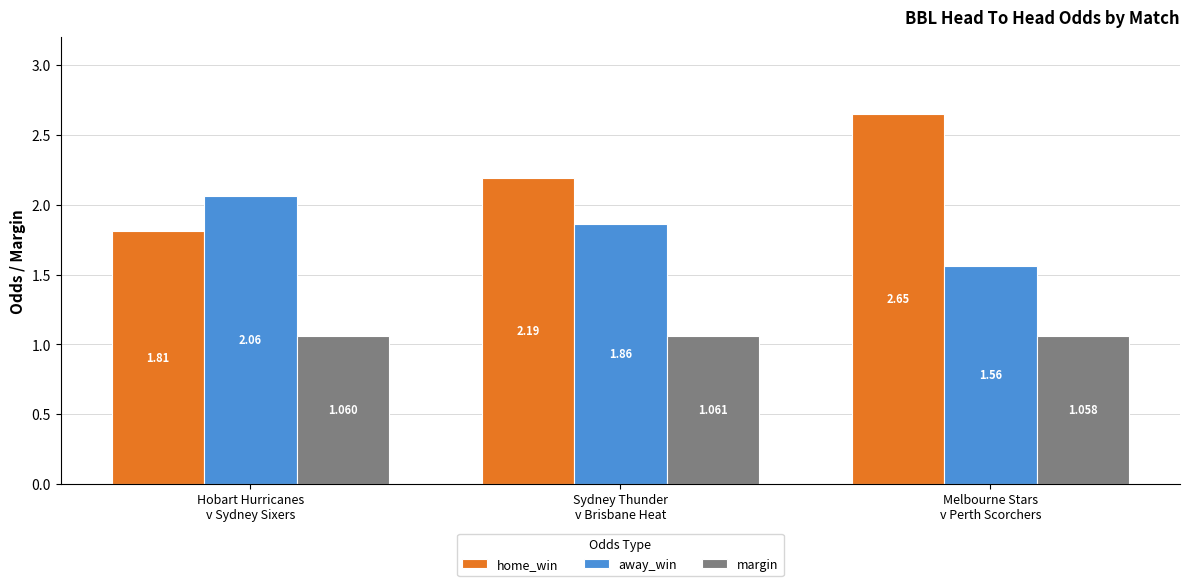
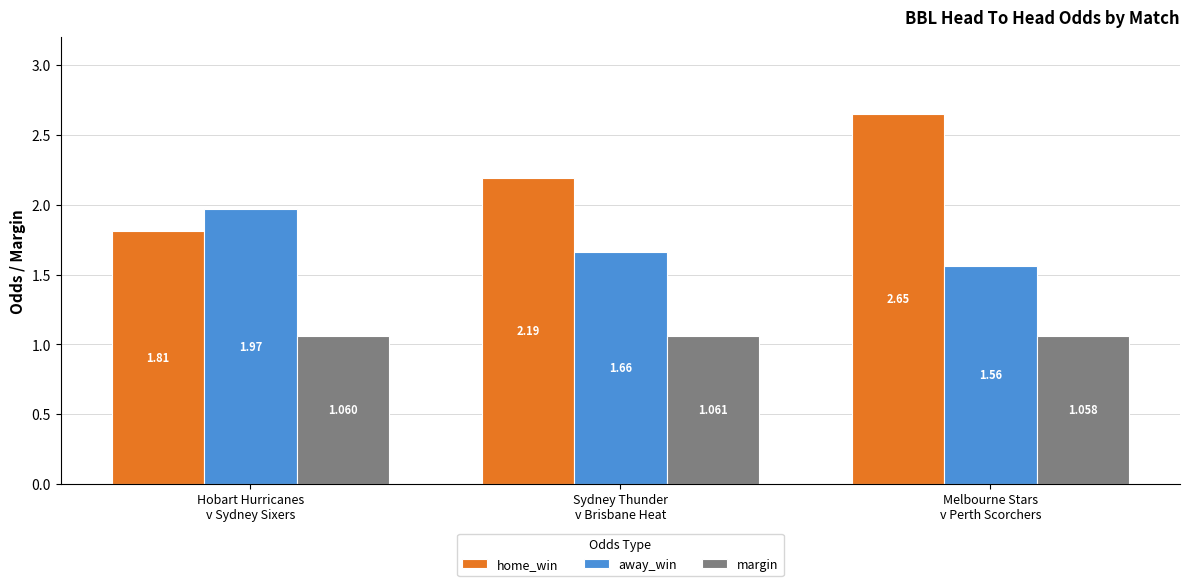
  {
    "home_win": {
      "Hobart Hurricanes v Sydney Sixers": 1.81,
      "Sydney Thunder v Brisbane Heat": 2.19,
      "Melbourne Stars v Perth Scorchers": 2.65
    },
    "away_win": {
-     "Hobart Hurricanes v Sydney Sixers": 2.06,
-     "Sydney Thunder v Brisbane Heat": 1.86,
+     "Hobart Hurricanes v Sydney Sixers": 1.97,
+     "Sydney Thunder v Brisbane Heat": 1.66,
      "Melbourne Stars v Perth Scorchers": 1.56
    },
    "margin": {
      "Hobart Hurricanes v Sydney Sixers": 1.060,
      "Sydney Thunder v Brisbane Heat": 1.061,
      "Melbourne Stars v Perth Scorchers": 1.058
    }
  }
